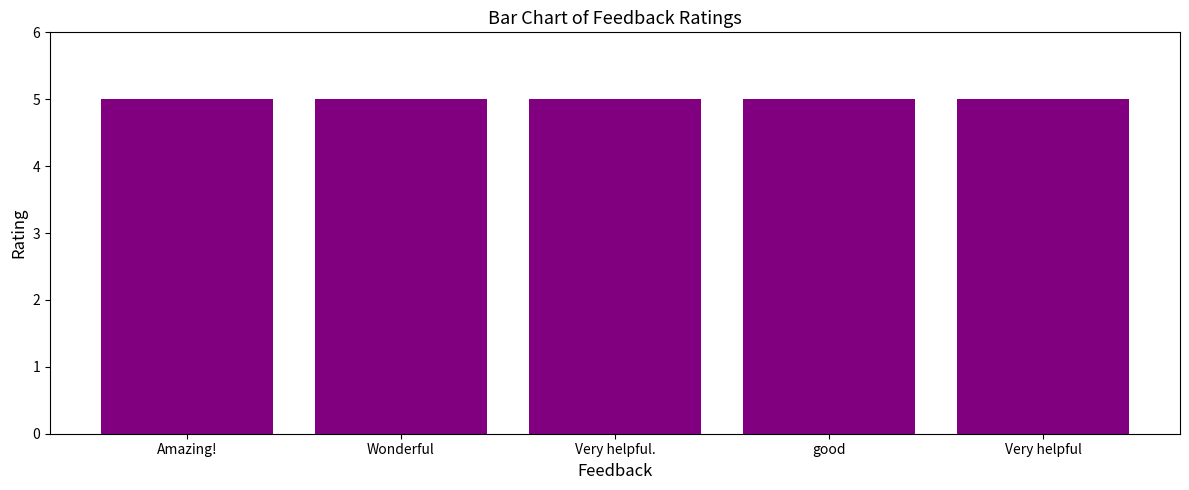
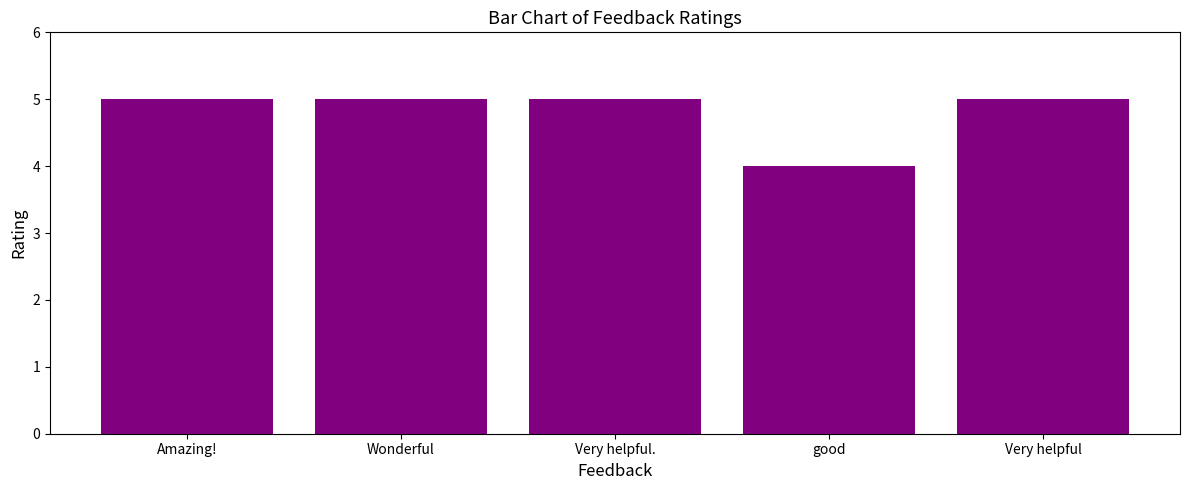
  {
    "Amazing!": 5,
    "Wonderful": 5,
    "Very helpful.": 5,
-   "good": 5,
+   "good": 4,
    "Very helpful": 5
  }
